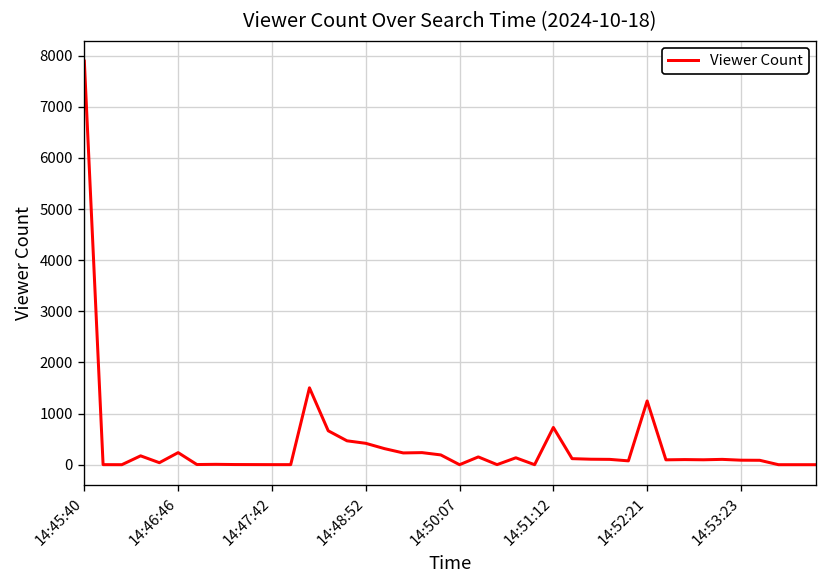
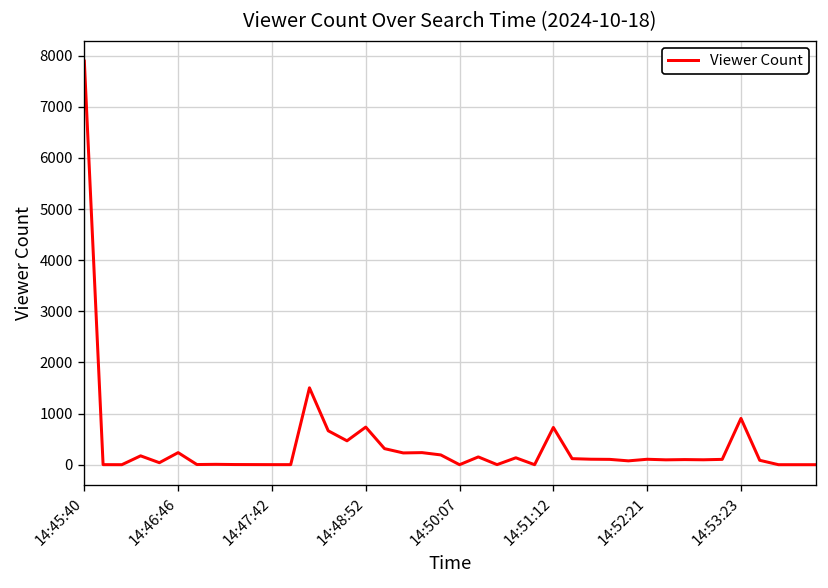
  {
    "14:45:40": 7900,
    "14:46:46": 200,
    "14:47:42": 0,
-   "14:48:52": 400,
+   "14:48:52": 700,
    "14:50:07": 0,
    "14:51:12": 700,
-   "14:52:21": 1200,
-   "14:53:23": 100
+   "14:52:21": 100,
+   "14:53:23": 900
  }
